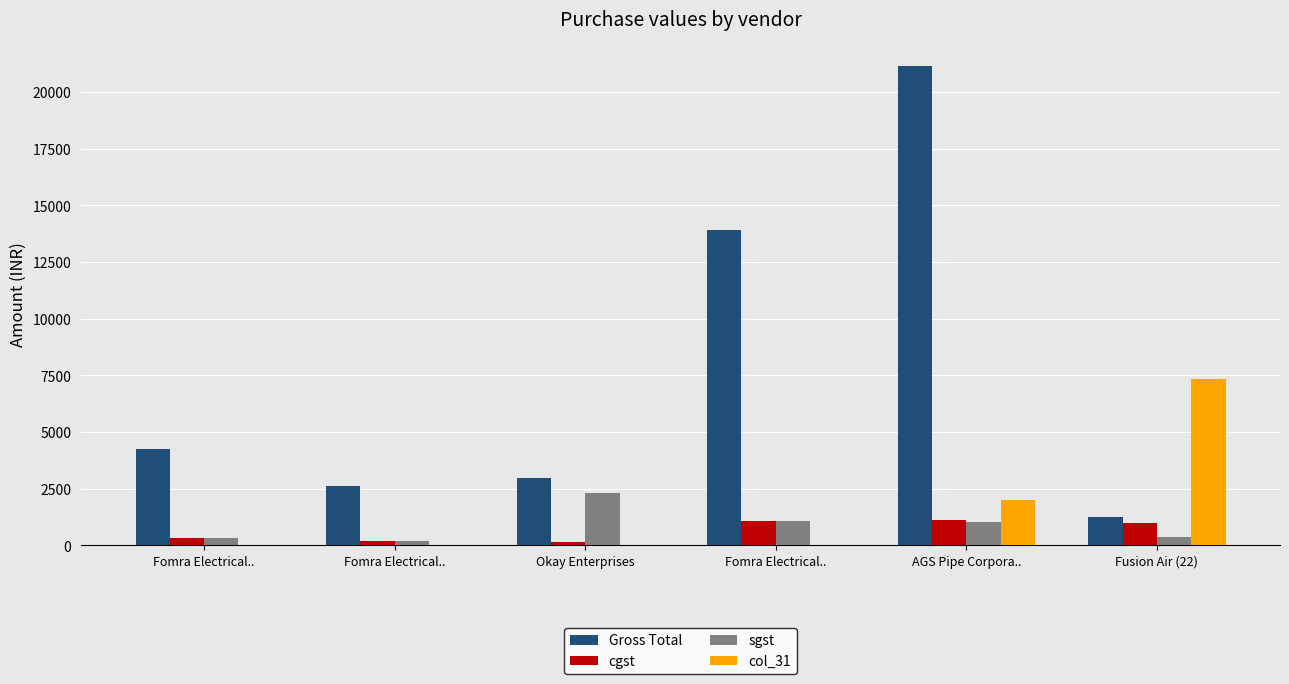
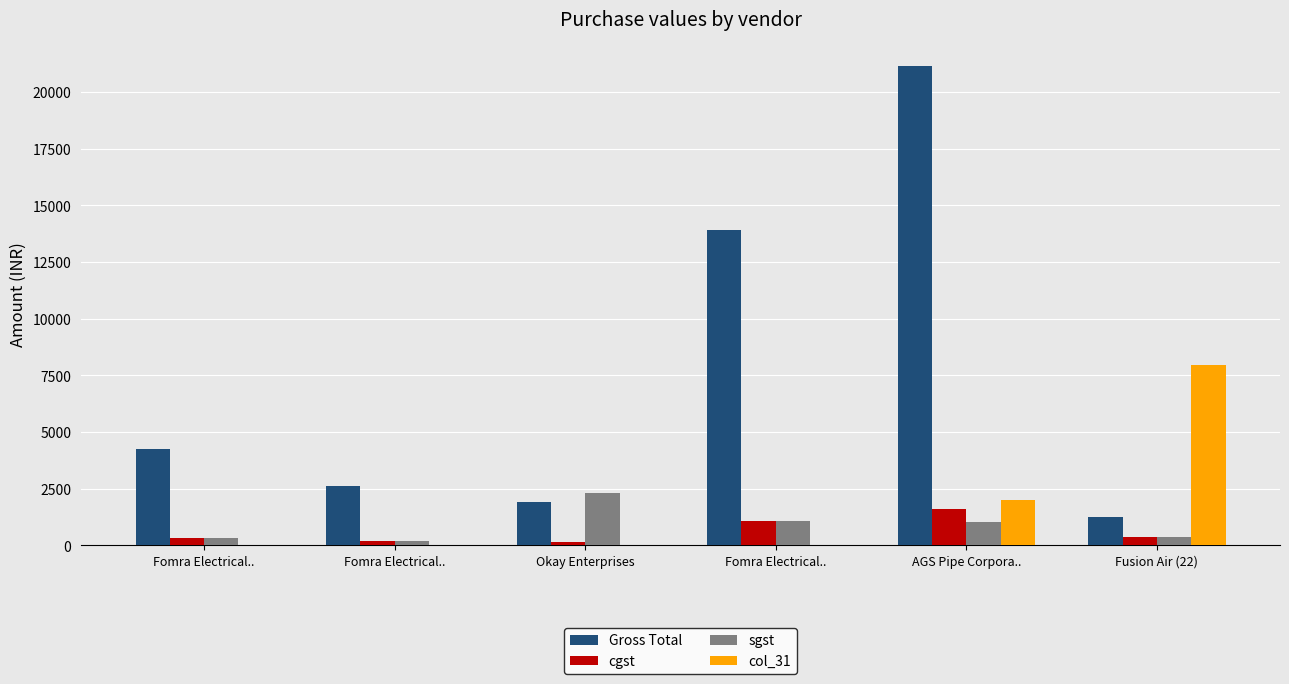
  {
    "Gross Total": {
-     "Okay Enterprises": 3000,
+     "Okay Enterprises": 1900,
      "AGS Pipe Corpora..": 21200,
      "Fusion Air (22)": 1300
    },
    "cgst": {
      "Okay Enterprises": 100,
-     "AGS Pipe Corpora..": 1100,
-     "Fusion Air (22)": 1000
+     "AGS Pipe Corpora..": 1600,
+     "Fusion Air (22)": 400
    },
    "sgst": {
      "Okay Enterprises": 2300,
      "AGS Pipe Corpora..": 1000,
      "Fusion Air (22)": 400
    },
    "col_31": {
      "Okay Enterprises": 0,
      "AGS Pipe Corpora..": 2000,
-     "Fusion Air (22)": 7300
+     "Fusion Air (22)": 8000
    }
  }
